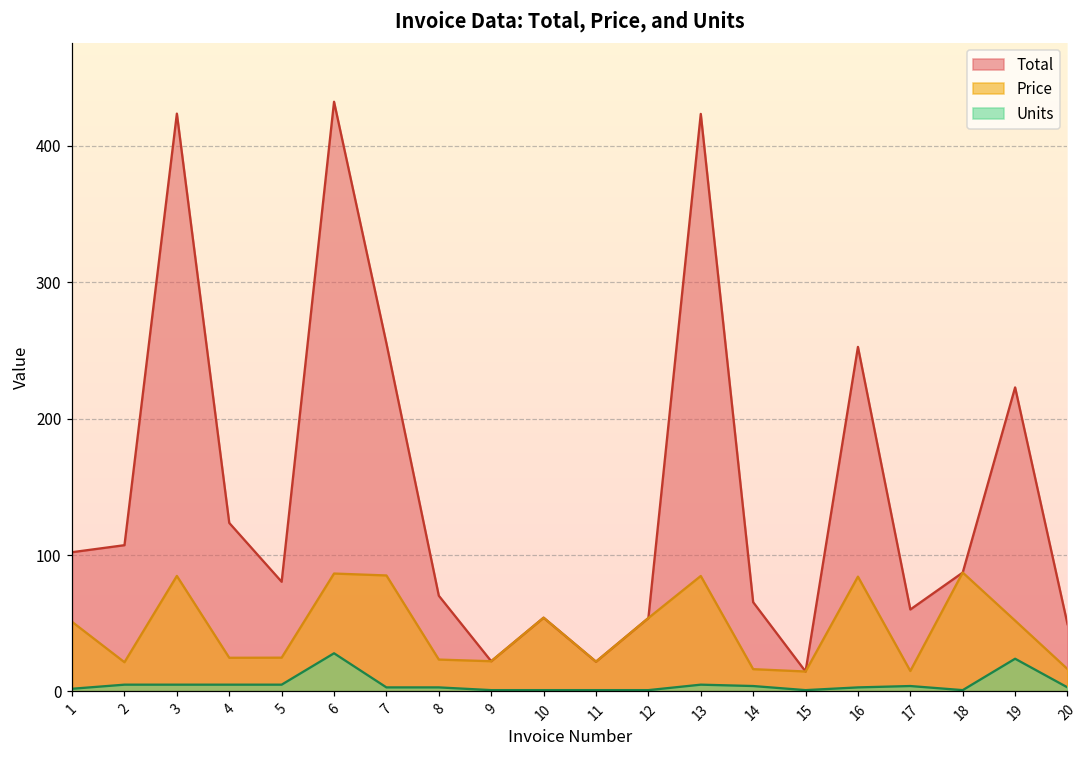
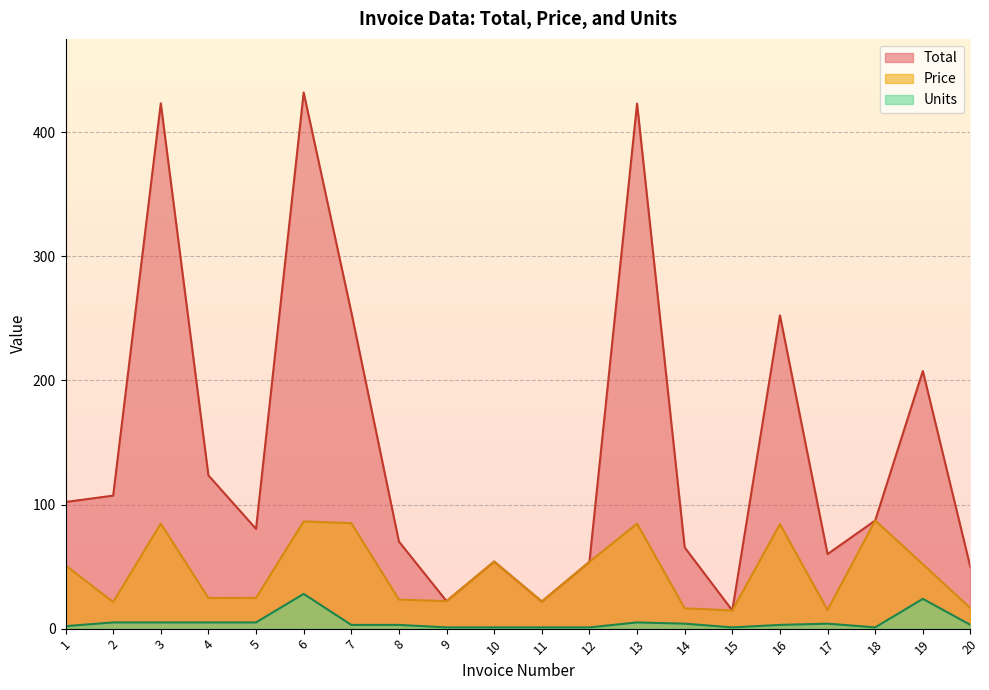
  {
    "Total": {
      "1": 102,
      "2": 107,
      "3": 423,
      "4": 124,
      "5": 80,
      "6": 432,
      "7": 255,
      "8": 70,
      "13": 423,
      "14": 65,
      "16": 252,
      "17": 60,
-     "19": 223,
+     "19": 208,
      "20": 49
    },
    "Price": {
      "1": 51,
      "2": 21,
      "3": 85,
      "4": 25,
      "5": 25,
      "6": 86,
      "7": 85,
      "8": 23,
      "13": 85,
      "14": 16,
      "16": 84,
      "17": 15,
      "19": 52,
      "20": 16
    },
    "Units": {
      "1": 2,
      "2": 5,
      "3": 5,
      "4": 5,
      "5": 5,
      "6": 28,
      "7": 3,
      "8": 3,
      "9": 1,
      "10": 1,
      "11": 1,
      "12": 1,
      "13": 5,
      "14": 4,
      "15": 1,
      "16": 3,
      "17": 4,
      "18": 1,
      "19": 24,
      "20": 3
    }
  }
